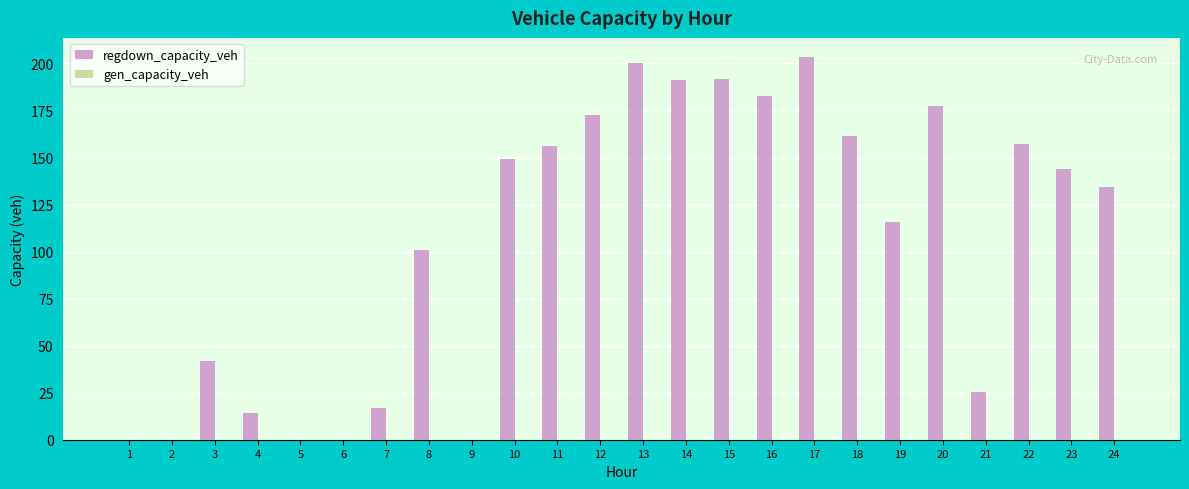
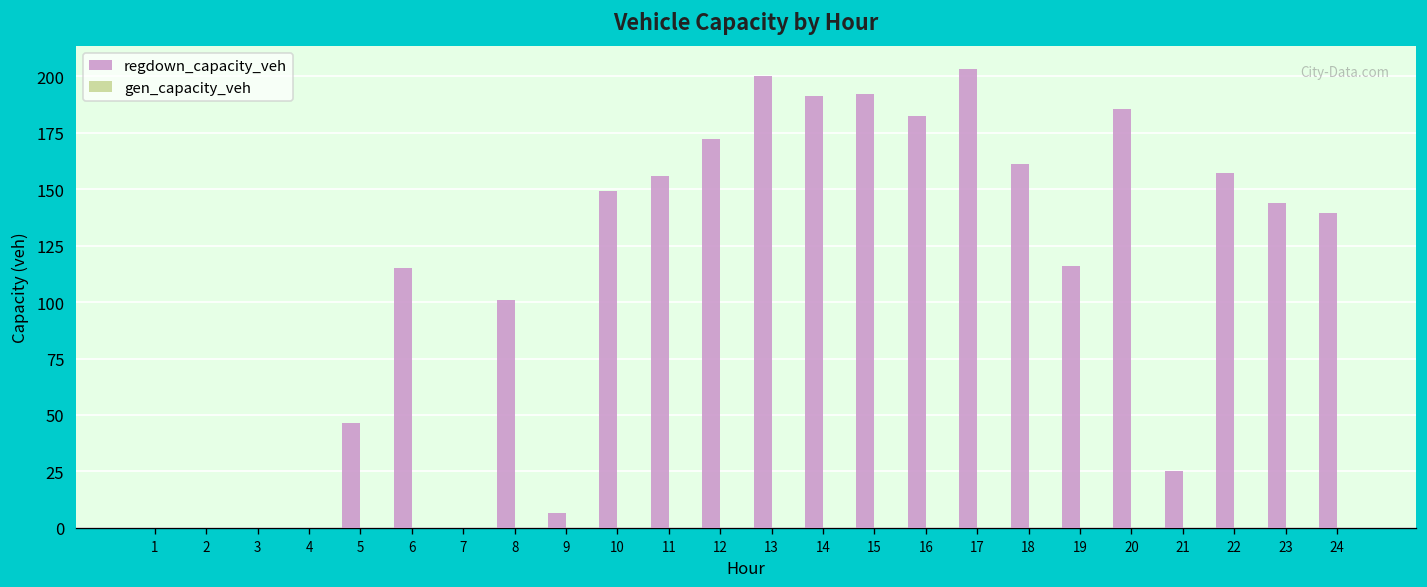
  {
    "regdown_capacity_veh": {
      "1": 0,
      "2": 0,
-     "3": 42,
-     "4": 14,
-     "5": 0,
-     "6": 0,
-     "7": 17,
+     "3": 0,
+     "4": 0,
+     "5": 47,
+     "6": 115,
+     "7": 0,
      "8": 101,
-     "9": 0,
+     "9": 7,
      "10": 149,
      "11": 156,
      "12": 172,
      "13": 200,
      "14": 191,
      "15": 192,
      "16": 182,
      "17": 203,
      "18": 161,
      "19": 116,
-     "20": 177,
+     "20": 186,
      "21": 25,
      "22": 157,
      "23": 144,
-     "24": 134
+     "24": 140
    },
    "gen_capacity_veh": {
      "1": 0,
      "2": 0,
      "3": 0,
      "4": 0,
      "5": 0,
      "6": 0,
      "7": 0,
      "8": 0,
      "9": 0,
      "10": 0,
      "11": 0,
      "12": 0,
      "13": 0,
      "14": 0,
      "15": 0,
      "16": 0,
      "17": 0,
      "18": 0,
      "19": 0,
      "20": 0,
      "21": 0,
      "22": 0,
      "23": 0,
      "24": 0
    }
  }
